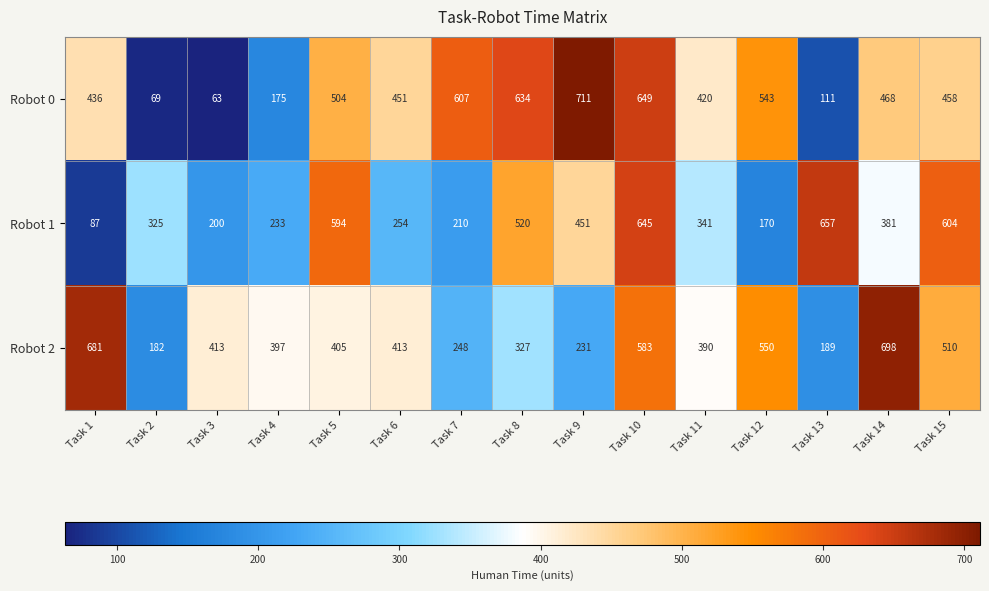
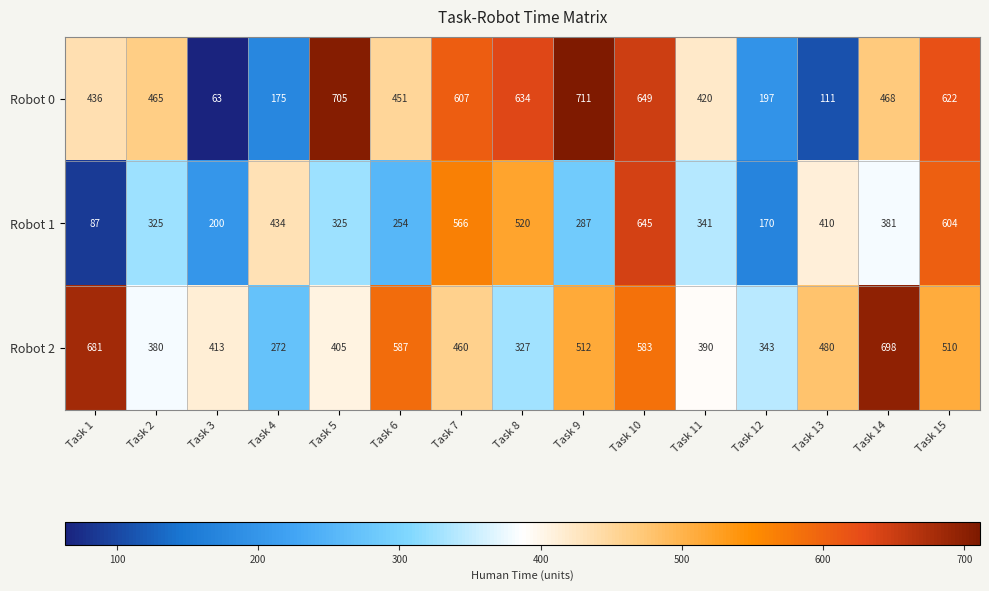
  {
    "Robot 0": {
      "Task 1": 436,
-     "Task 2": 69,
+     "Task 2": 465,
      "Task 3": 63,
      "Task 4": 175,
-     "Task 5": 504,
+     "Task 5": 705,
      "Task 6": 451,
      "Task 7": 607,
      "Task 8": 634,
      "Task 9": 711,
      "Task 10": 649,
      "Task 11": 420,
-     "Task 12": 543,
+     "Task 12": 197,
      "Task 13": 111,
      "Task 14": 468,
-     "Task 15": 458
+     "Task 15": 622
    },
    "Robot 1": {
      "Task 1": 87,
      "Task 2": 325,
      "Task 3": 200,
-     "Task 4": 233,
-     "Task 5": 594,
+     "Task 4": 434,
+     "Task 5": 325,
      "Task 6": 254,
-     "Task 7": 210,
+     "Task 7": 566,
      "Task 8": 520,
-     "Task 9": 451,
+     "Task 9": 287,
      "Task 10": 645,
      "Task 11": 341,
      "Task 12": 170,
-     "Task 13": 657,
+     "Task 13": 410,
      "Task 14": 381,
      "Task 15": 604
    },
    "Robot 2": {
      "Task 1": 681,
-     "Task 2": 182,
+     "Task 2": 380,
      "Task 3": 413,
-     "Task 4": 397,
+     "Task 4": 272,
      "Task 5": 405,
-     "Task 6": 413,
-     "Task 7": 248,
+     "Task 6": 587,
+     "Task 7": 460,
      "Task 8": 327,
-     "Task 9": 231,
+     "Task 9": 512,
      "Task 10": 583,
      "Task 11": 390,
-     "Task 12": 550,
-     "Task 13": 189,
+     "Task 12": 343,
+     "Task 13": 480,
      "Task 14": 698,
      "Task 15": 510
    }
  }
